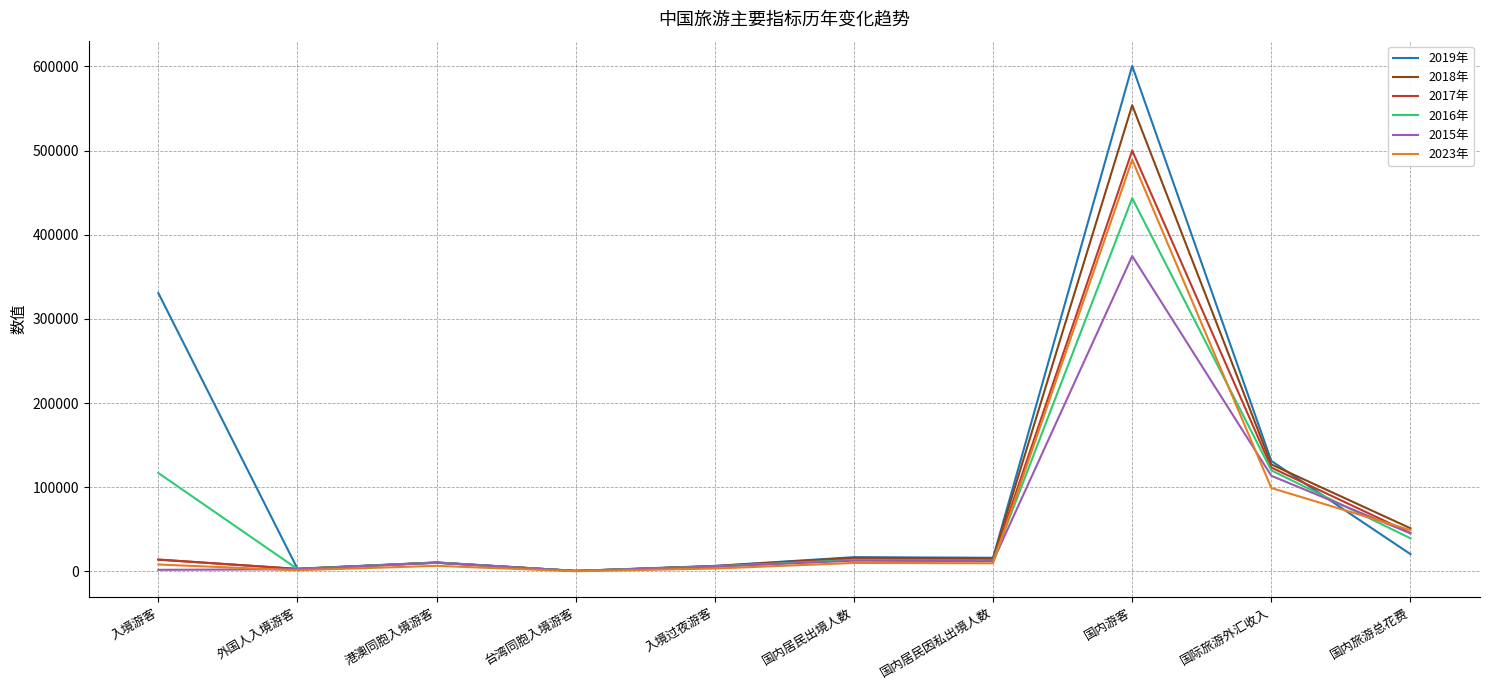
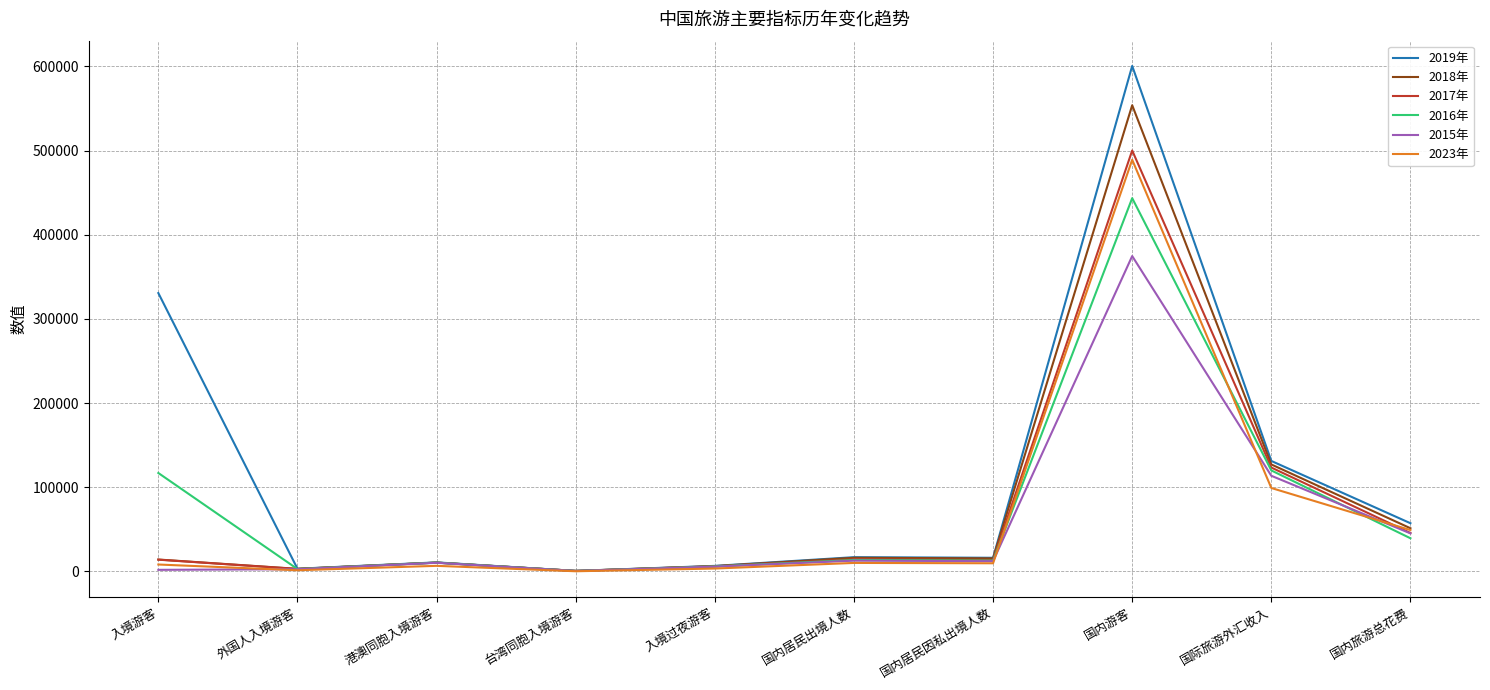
  {
    "2019年": {
      "入境游客": 330000,
      "国内游客": 600000,
      "国际旅游外汇收入": 130000,
-     "国内旅游总花费": 20000
+     "国内旅游总花费": 60000
    },
    "2016年": {
      "入境游客": 120000,
      "国内游客": 440000,
      "国际旅游外汇收入": 120000,
      "国内旅游总花费": 40000
    },
    "2015年": {
      "入境游客": 0,
      "国内游客": 370000,
      "国际旅游外汇收入": 110000
    },
    "2023年": {
      "入境游客": 10000,
      "港澳同胞入境游客": 10000,
      "国内游客": 490000,
      "国际旅游外汇收入": 100000
    }
  }
